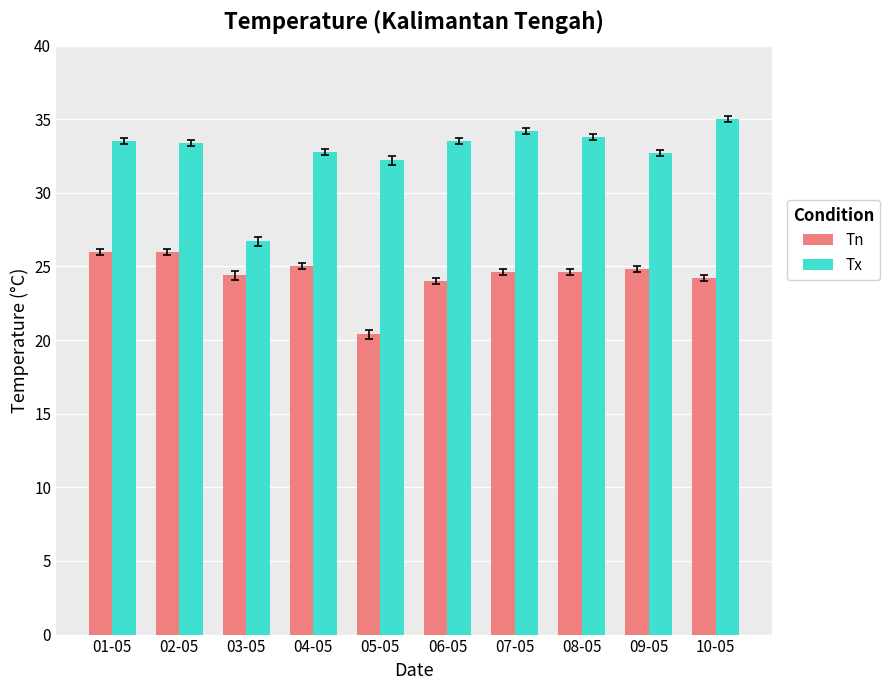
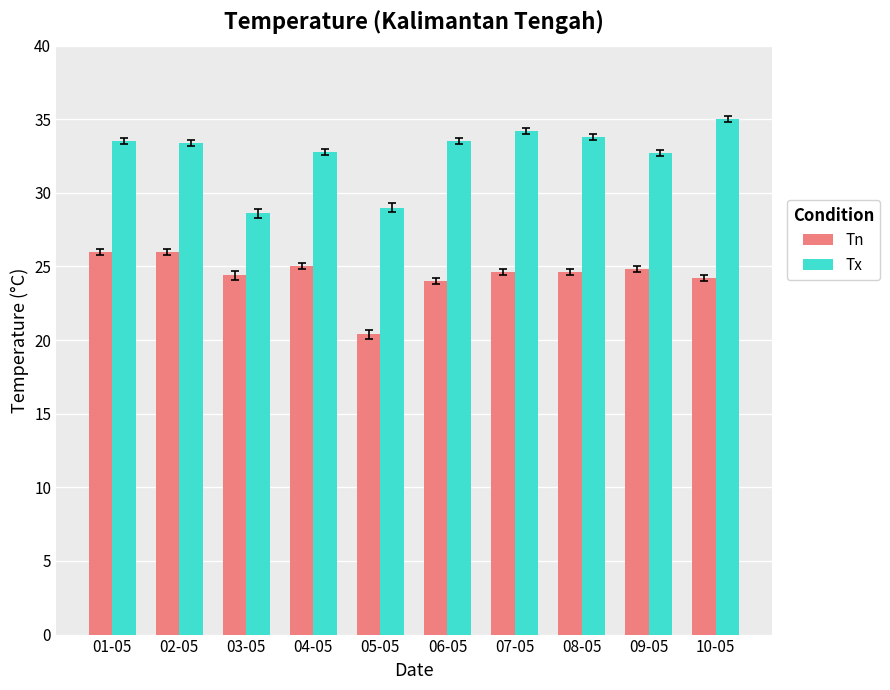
  {
    "Tn": {
      "01-05": 26.0,
      "02-05": 26.0,
      "03-05": 24.4,
      "04-05": 25.0,
      "05-05": 20.4,
      "06-05": 24.0,
      "07-05": 24.6,
      "08-05": 24.6,
      "09-05": 24.8,
      "10-05": 24.2
    },
    "Tx": {
      "01-05": 33.5,
      "02-05": 33.4,
-     "03-05": 26.7,
+     "03-05": 28.6,
      "04-05": 32.8,
-     "05-05": 32.2,
+     "05-05": 29.0,
      "06-05": 33.5,
      "07-05": 34.2,
      "08-05": 33.8,
      "09-05": 32.7,
      "10-05": 35.0
    }
  }
